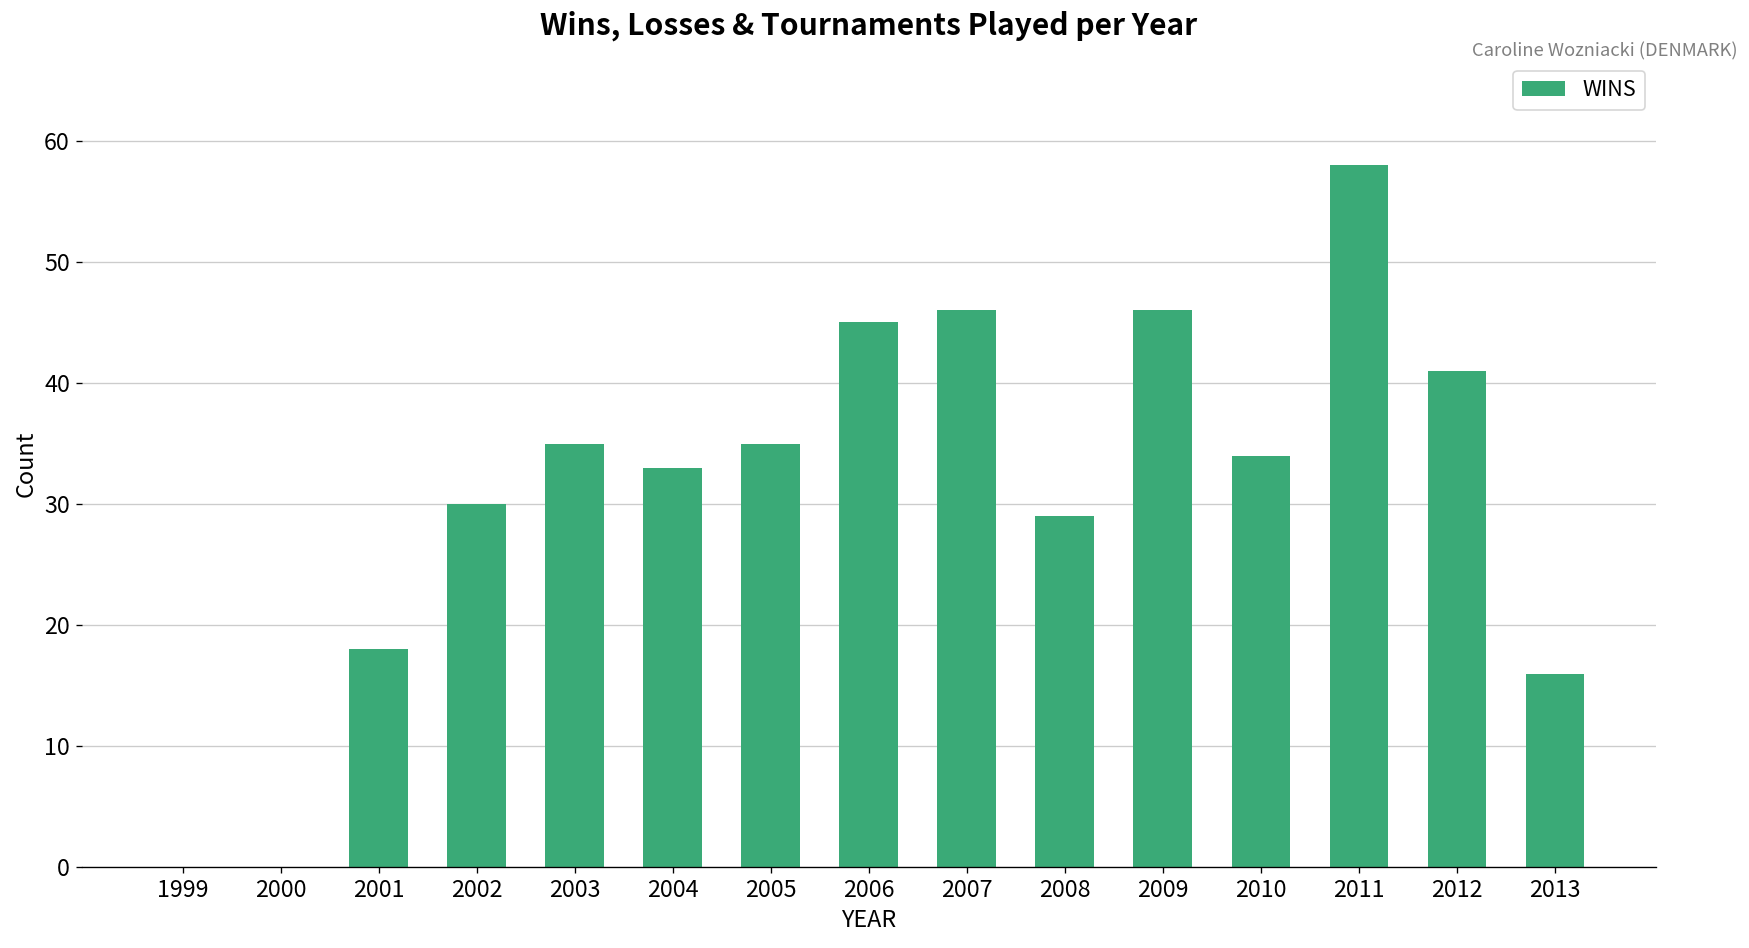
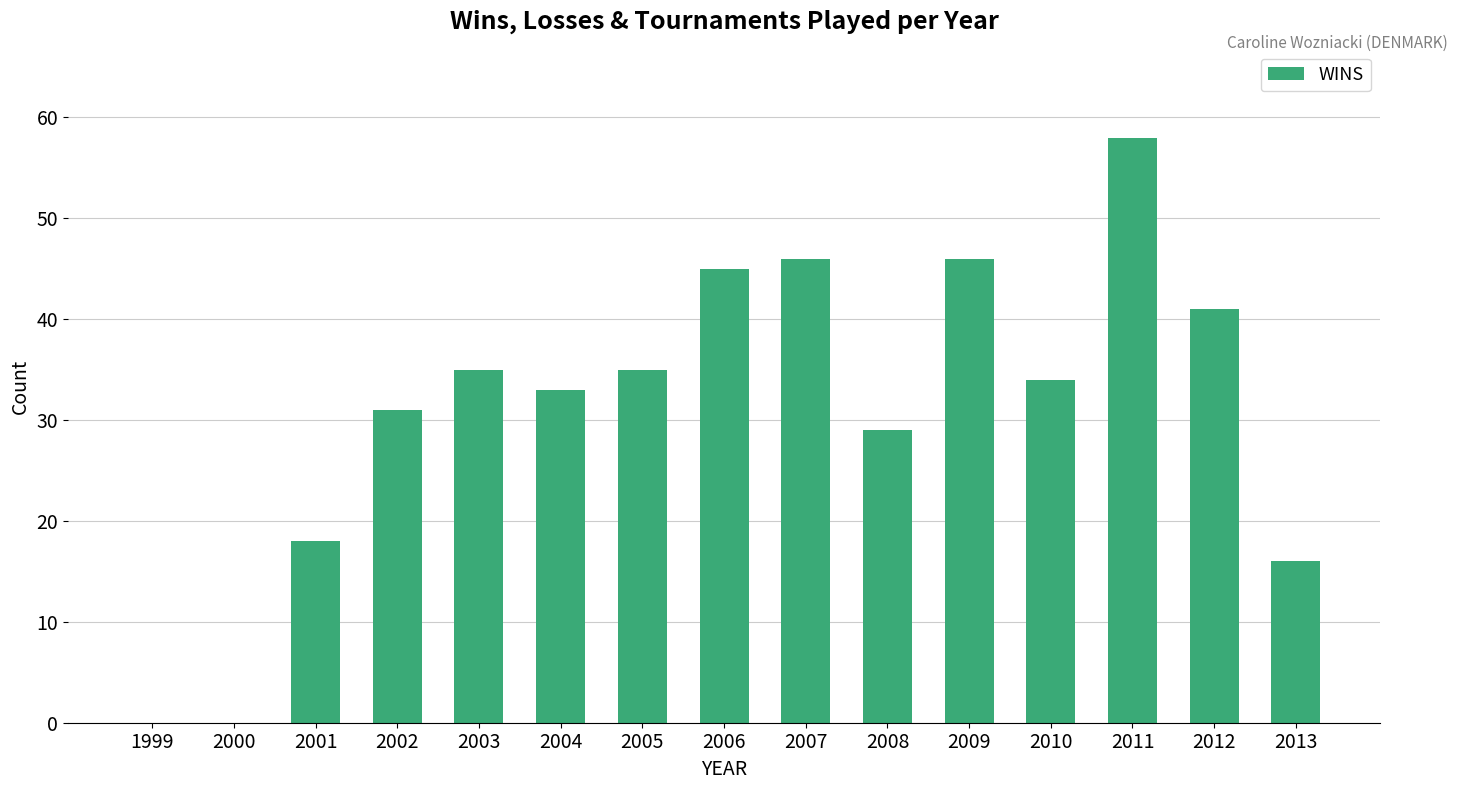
  {
    "1999": 0,
    "2000": 0,
    "2001": 18,
-   "2002": 30,
+   "2002": 31,
    "2003": 35,
    "2004": 33,
    "2005": 35,
    "2006": 45,
    "2007": 46,
    "2008": 29,
    "2009": 46,
    "2010": 34,
    "2011": 58,
    "2012": 41,
    "2013": 16
  }
